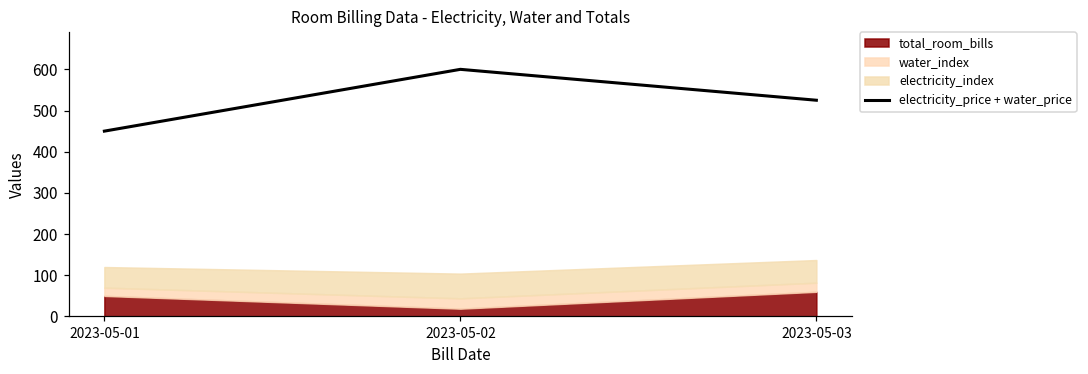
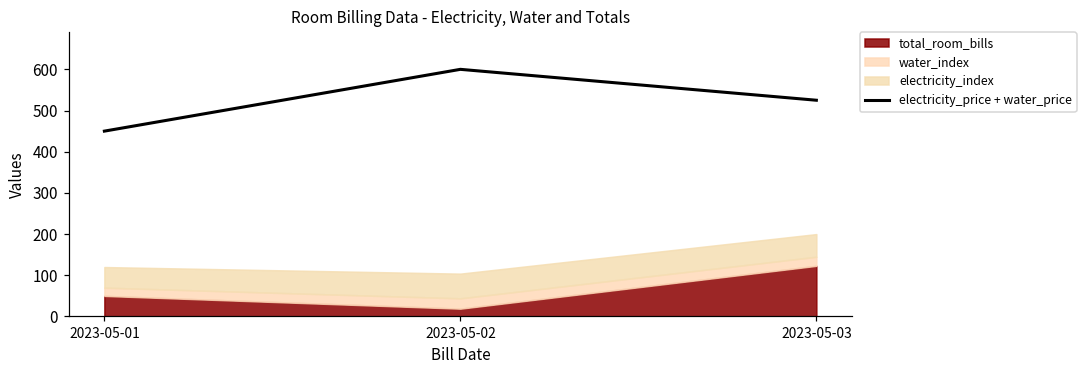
  {
    "electricity_price + water_price": {
      "2023-05-01": 450,
      "2023-05-02": 600,
      "2023-05-03": 530
    },
    "total_room_bills": {
      "2023-05-01": 50,
      "2023-05-02": 20,
-     "2023-05-03": 60
+     "2023-05-03": 120
    }
  }
